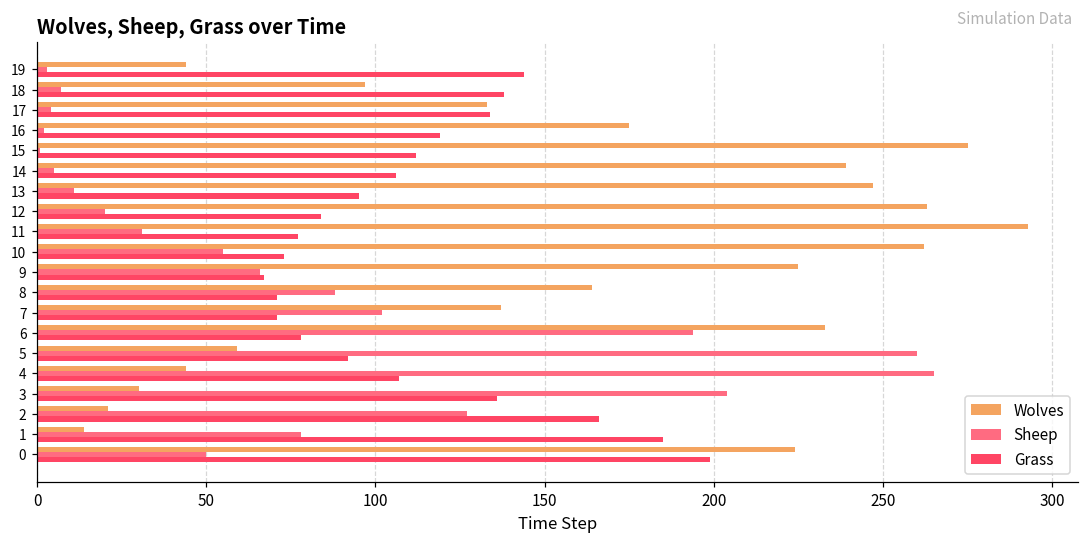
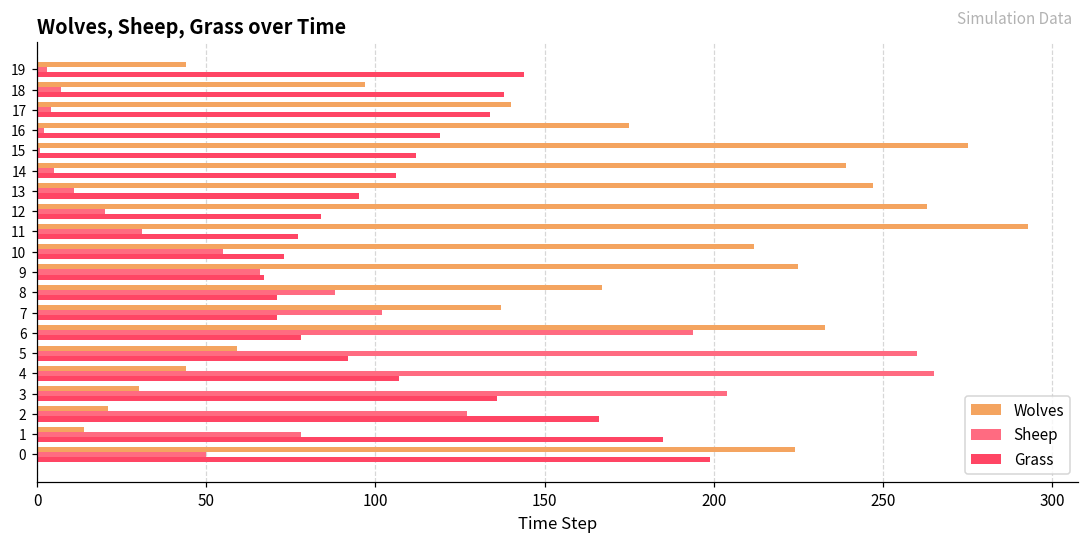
  {
    "Wolves": {
      "19": 44,
      "18": 97,
-     "17": 133,
+     "17": 140,
      "16": 175,
      "15": 275,
      "14": 239,
      "13": 247,
      "12": 263,
      "11": 293,
-     "10": 262,
+     "10": 212,
      "9": 225,
-     "8": 164,
+     "8": 167,
      "7": 137,
      "6": 233,
      "5": 59,
      "4": 44,
      "3": 30,
      "2": 21,
      "1": 14,
      "0": 224
    }
  }
